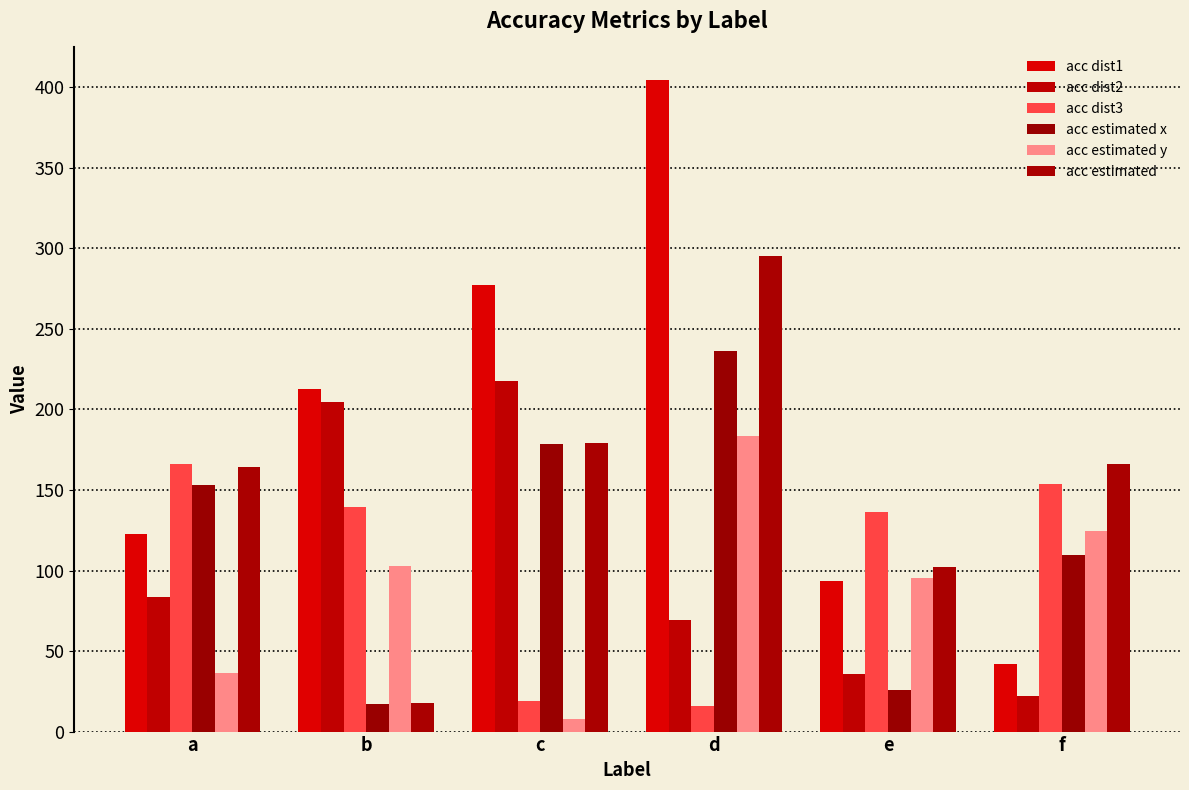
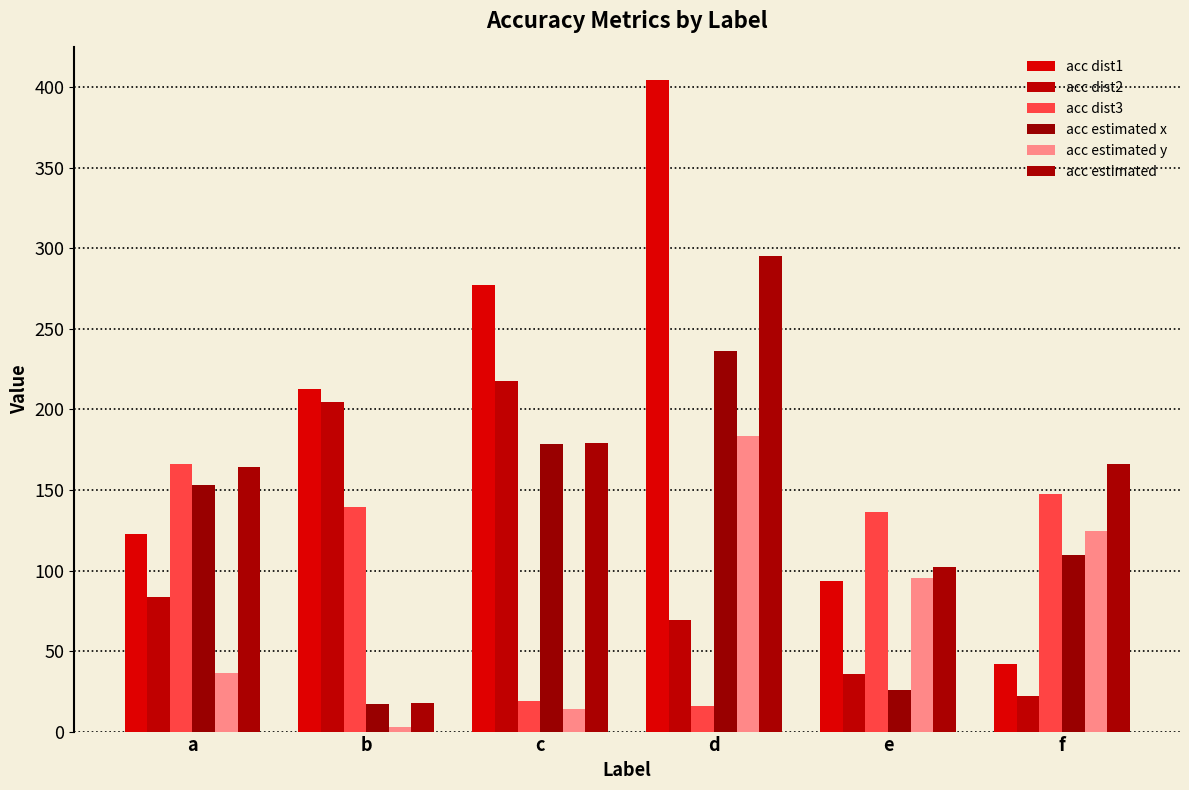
  {
    "acc dist3": {
      "a": 166,
      "b": 139,
      "c": 19,
      "d": 16,
      "e": 136,
-     "f": 154
+     "f": 148
    },
    "acc estimated y": {
      "a": 36,
-     "b": 103,
-     "c": 8,
+     "b": 3,
+     "c": 14,
      "d": 184,
      "e": 95,
      "f": 124
    }
  }
